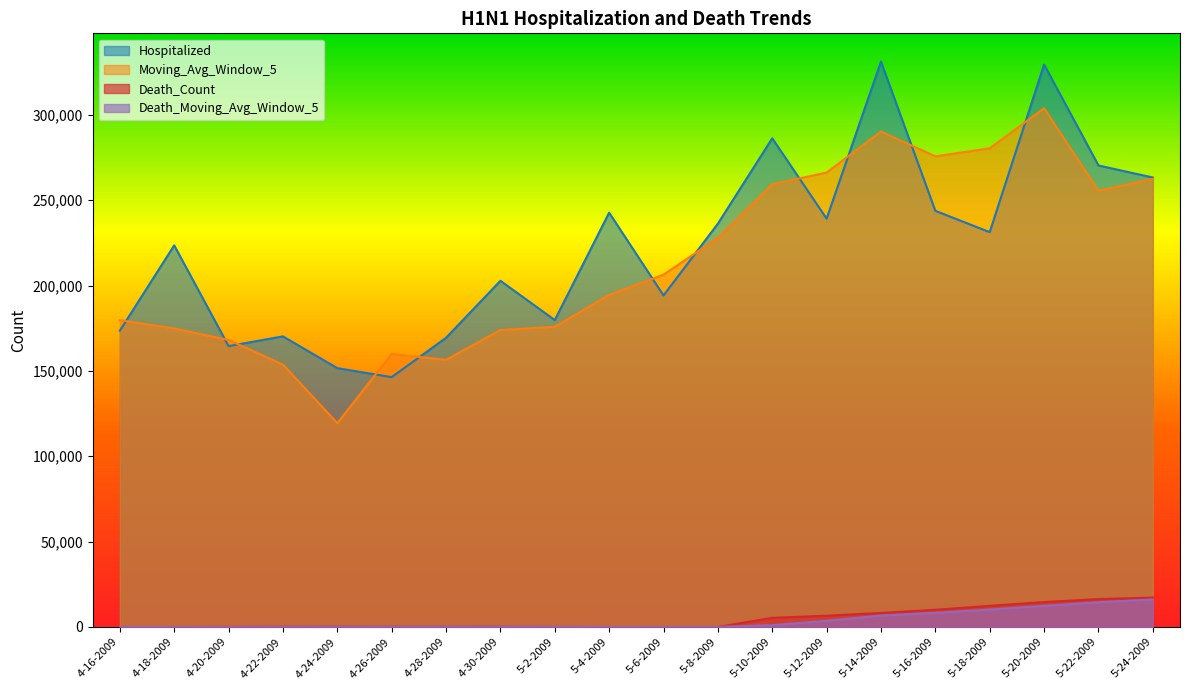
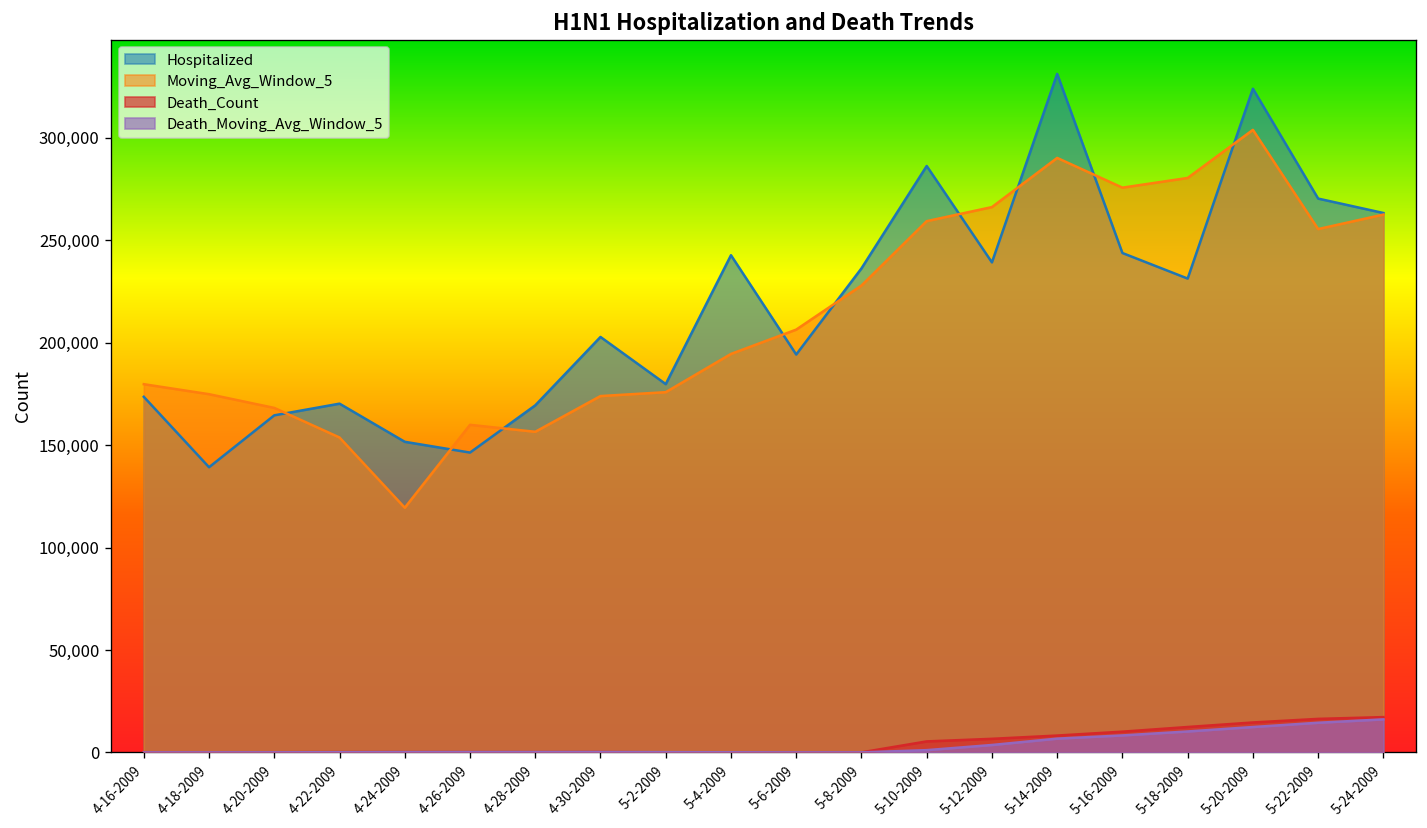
  {
    "Hospitalized": {
      "4-16-2009": "174,000",
-     "4-18-2009": "224,000",
+     "4-18-2009": "139,000",
      "4-20-2009": "165,000",
      "4-22-2009": "170,000",
      "4-24-2009": "152,000",
      "4-26-2009": "146,000",
      "4-28-2009": "169,000",
      "4-30-2009": "203,000",
      "5-2-2009": "180,000",
      "5-4-2009": "243,000",
      "5-6-2009": "194,000",
      "5-8-2009": "236,000",
      "5-10-2009": "286,000",
      "5-12-2009": "239,000",
      "5-14-2009": "331,000",
      "5-16-2009": "244,000",
      "5-18-2009": "231,000",
-     "5-20-2009": "330,000",
+     "5-20-2009": "324,000",
      "5-22-2009": "270,000"
    },
    "Moving_Avg_Window_5": {
      "4-16-2009": "180,000",
      "4-18-2009": "175,000",
      "4-20-2009": "168,000",
      "4-22-2009": "154,000",
      "4-24-2009": "119,000",
      "4-26-2009": "160,000",
      "4-28-2009": "157,000",
      "4-30-2009": "174,000",
      "5-2-2009": "176,000",
      "5-4-2009": "195,000",
      "5-6-2009": "206,000",
      "5-8-2009": "228,000",
      "5-10-2009": "259,000",
      "5-12-2009": "266,000",
      "5-14-2009": "290,000",
      "5-16-2009": "276,000",
      "5-18-2009": "280,000",
      "5-20-2009": "304,000",
      "5-22-2009": "256,000"
    },
    "Death_Count": {
      "5-10-2009": "5,000",
      "5-12-2009": "7,000",
      "5-16-2009": "10,000",
      "5-18-2009": "12,000",
      "5-20-2009": "15,000",
      "5-22-2009": "16,000"
    },
    "Death_Moving_Avg_Window_5": {
      "5-10-2009": "1,000",
      "5-12-2009": "4,000",
      "5-16-2009": "8,000",
      "5-18-2009": "10,000",
      "5-20-2009": "12,000",
      "5-22-2009": "14,000"
    }
  }
